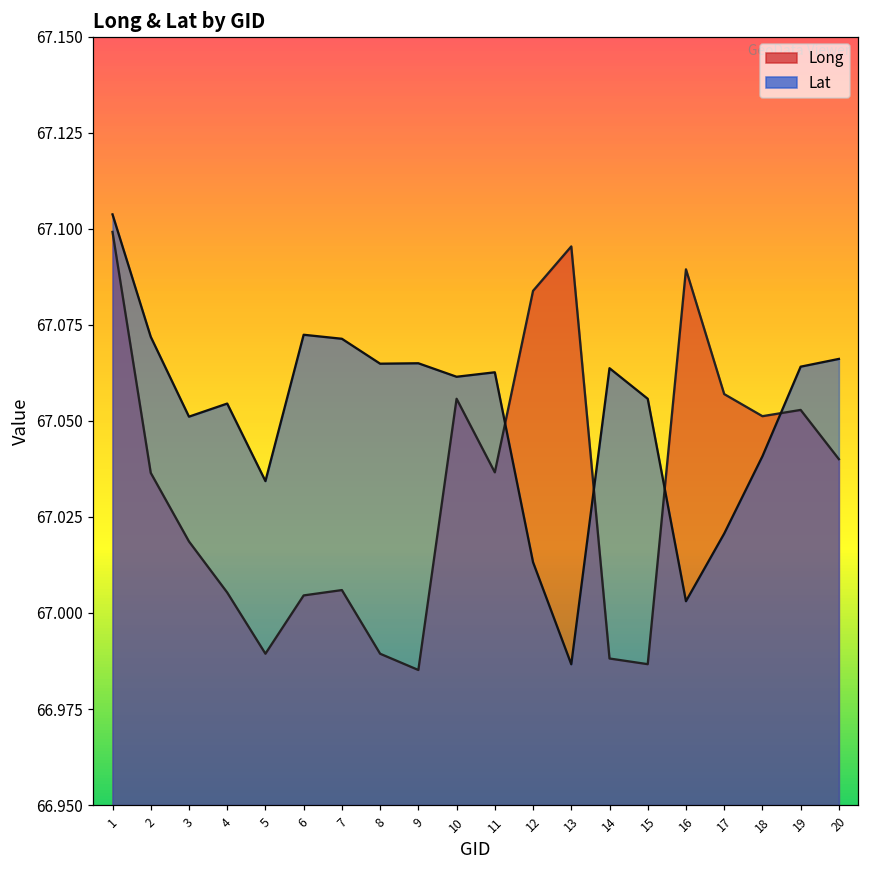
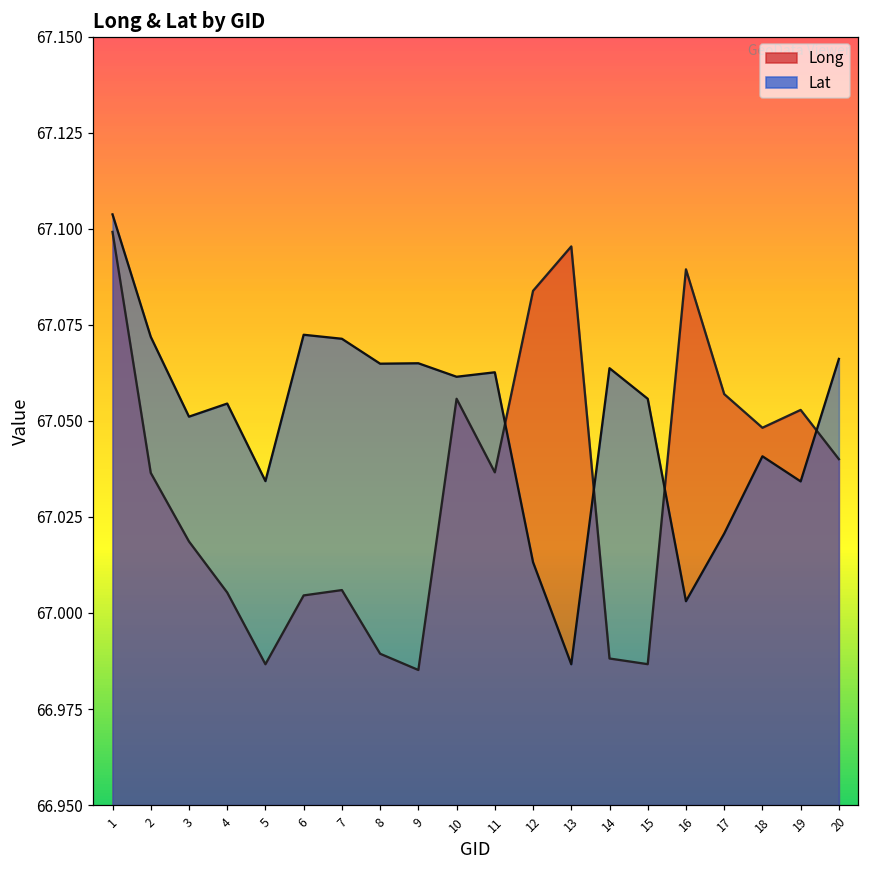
  {
    "Long": {
      "1": 67.099,
      "2": 67.036,
      "3": 67.019,
      "4": 67.005,
-     "5": 66.989,
+     "5": 66.987,
      "6": 67.005,
      "7": 67.006,
      "8": 66.989,
      "9": 66.985,
      "10": 67.056,
      "11": 67.037,
      "12": 67.084,
      "13": 67.095,
      "14": 66.988,
      "15": 66.987,
      "16": 67.089,
      "17": 67.057,
-     "18": 67.051,
+     "18": 67.048,
      "19": 67.053,
      "20": 67.040
    },
    "Lat": {
      "1": 67.104,
      "2": 67.072,
      "3": 67.051,
      "4": 67.055,
      "5": 67.034,
      "6": 67.072,
      "7": 67.071,
      "8": 67.065,
      "9": 67.065,
      "10": 67.061,
      "11": 67.063,
      "12": 67.013,
      "13": 66.987,
      "14": 67.064,
      "15": 67.056,
      "16": 67.003,
      "17": 67.021,
      "18": 67.041,
-     "19": 67.064,
+     "19": 67.034,
      "20": 67.066
    }
  }
